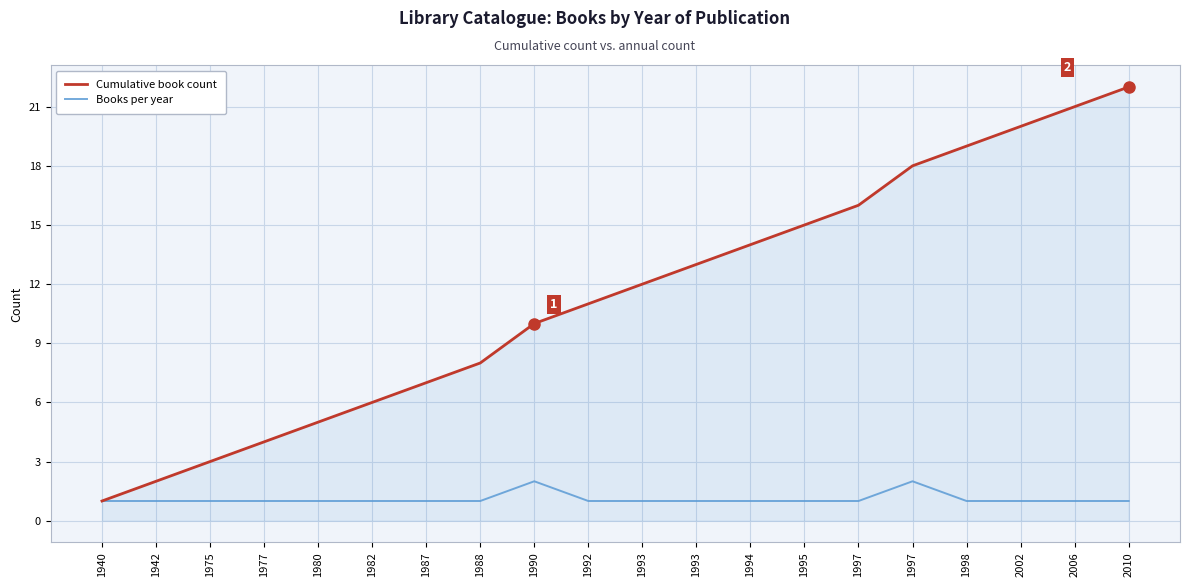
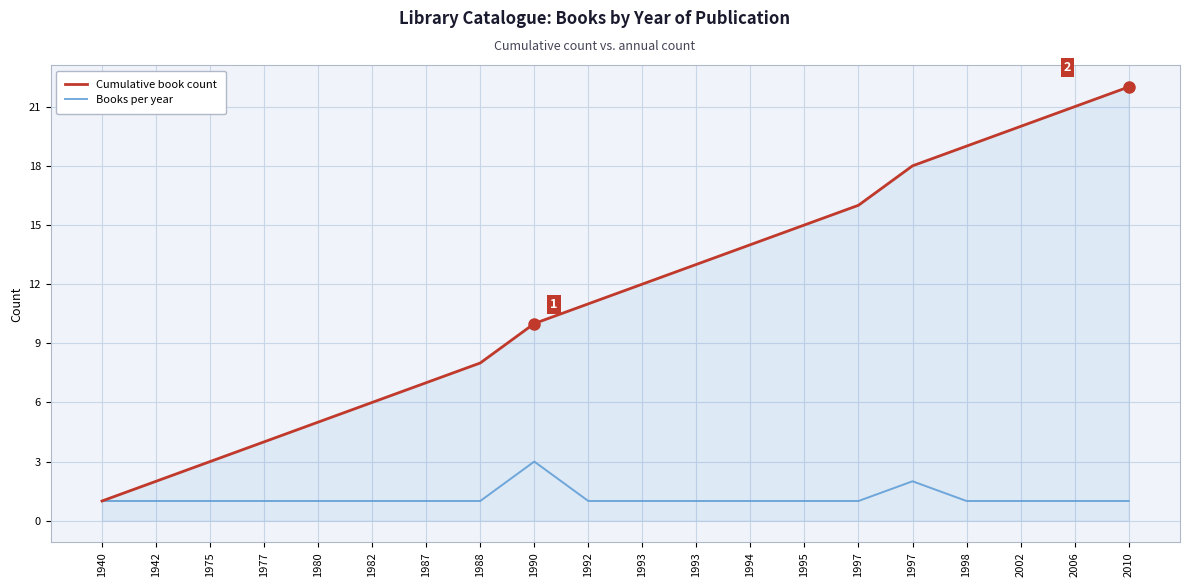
  {
    "Books per year": {
      "1942": 1,
      "1975": 1,
      "1977": 1,
      "1980": 1,
      "1982": 1,
      "1987": 1,
      "1988": 1,
-     "1990": 2,
+     "1990": 3,
      "1992": 1,
      "1994": 1,
      "1995": 1,
      "1998": 1,
      "2002": 1,
      "2006": 1,
      "2010": 1
    }
  }
